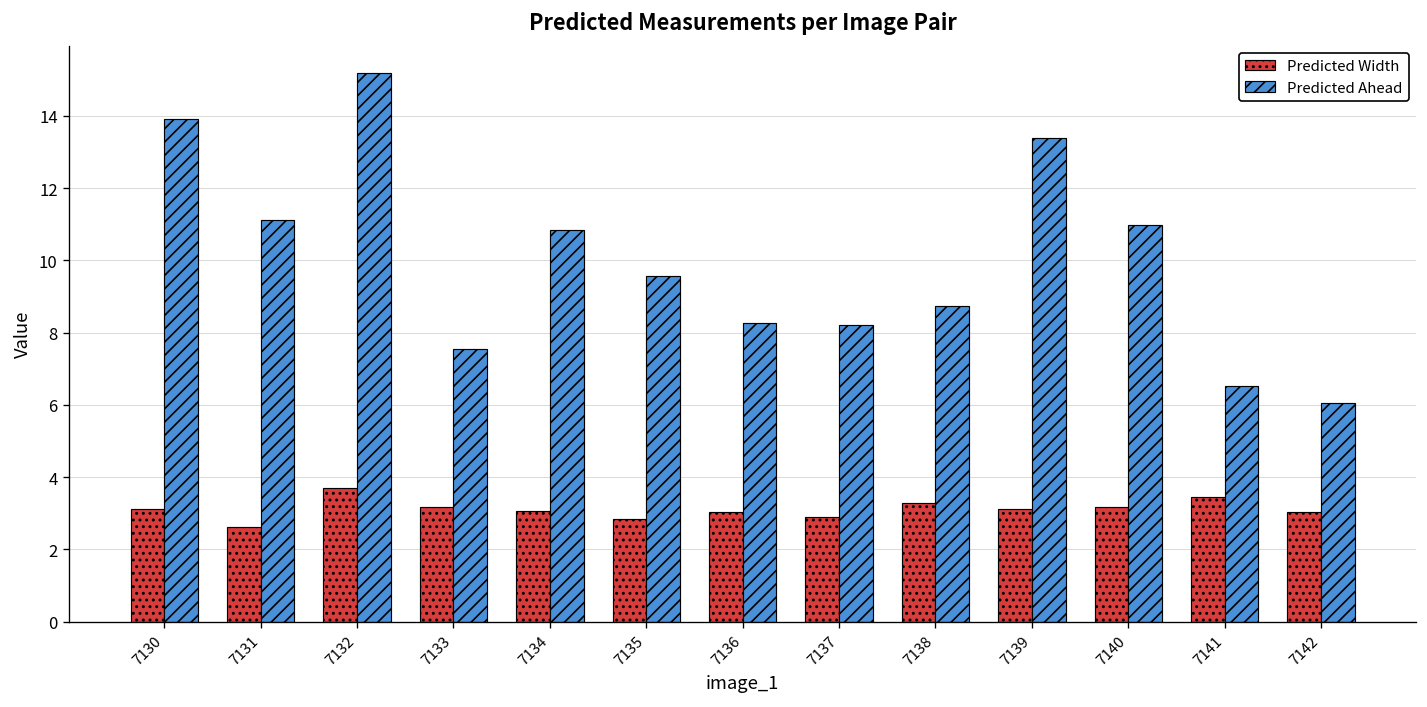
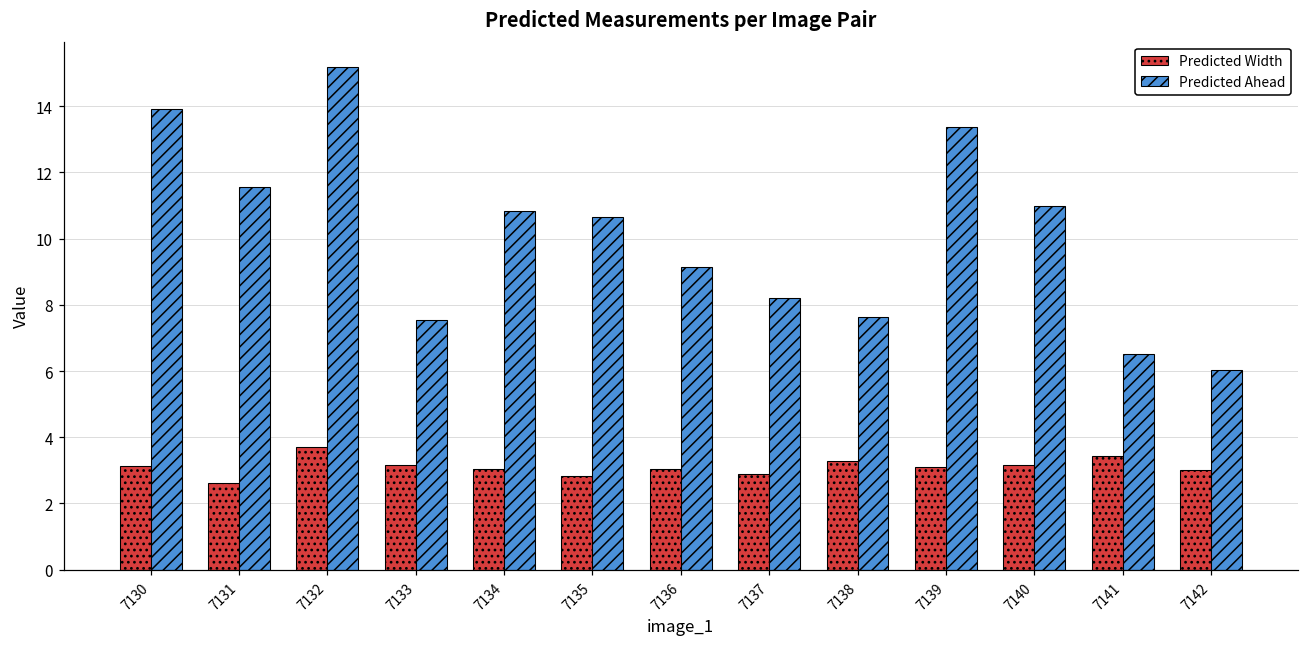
  {
    "Predicted Width": {
      "7130": 3.1,
      "7131": 2.6,
      "7132": 3.7,
      "7133": 3.2,
      "7134": 3.1,
      "7135": 2.8,
      "7136": 3.0,
      "7137": 2.9,
      "7138": 3.3,
      "7139": 3.1,
      "7140": 3.2,
      "7141": 3.4,
      "7142": 3.0
    },
    "Predicted Ahead": {
      "7130": 13.9,
-     "7131": 11.1,
+     "7131": 11.6,
      "7132": 15.2,
      "7133": 7.6,
      "7134": 10.8,
-     "7135": 9.6,
-     "7136": 8.3,
+     "7135": 10.7,
+     "7136": 9.2,
      "7137": 8.2,
-     "7138": 8.8,
+     "7138": 7.6,
      "7139": 13.4,
      "7140": 11.0,
      "7141": 6.5,
      "7142": 6.0
    }
  }
